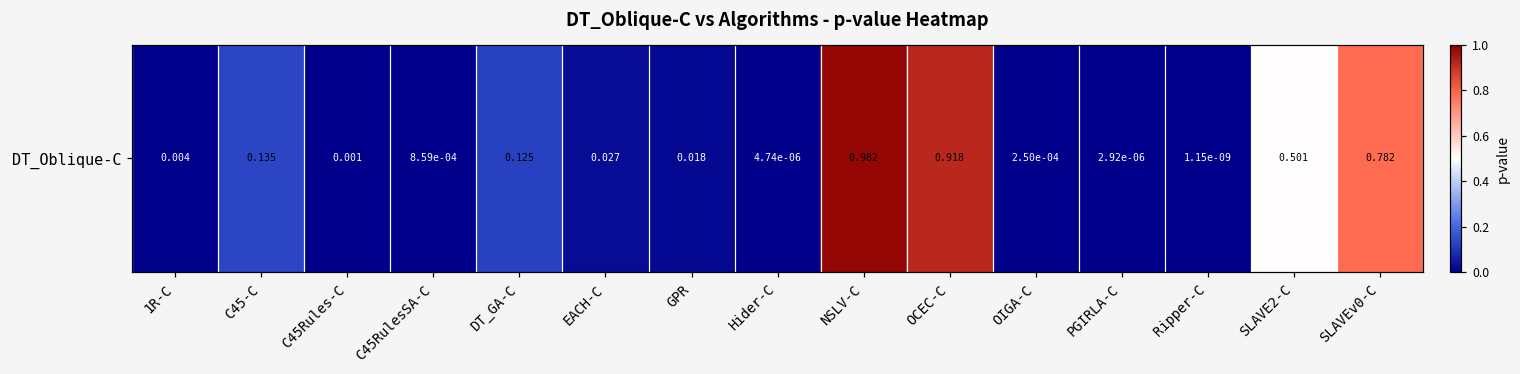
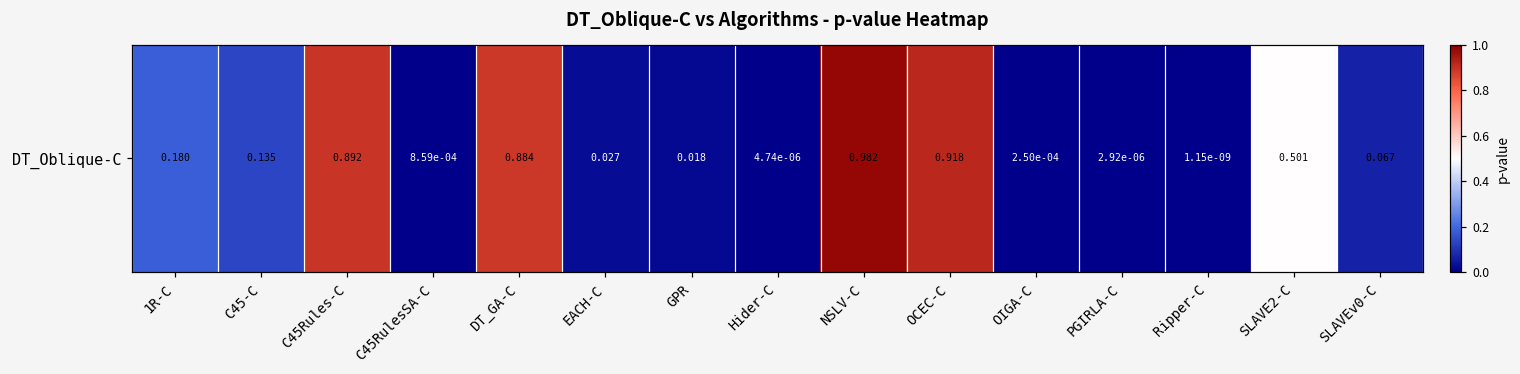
  {
    "DT_Oblique-C": {
-     "1R-C": "0.004",
+     "1R-C": "0.180",
      "C45-C": "0.135",
-     "C45Rules-C": "0.001",
+     "C45Rules-C": "0.892",
      "C45RulesSA-C": "8.59e-04",
-     "DT_GA-C": "0.125",
+     "DT_GA-C": "0.884",
      "EACH-C": "0.027",
      "GPR": "0.018",
      "Hider-C": "4.74e-06",
      "NSLV-C": "0.982",
      "OCEC-C": "0.918",
      "OIGA-C": "2.50e-04",
      "PGIRLA-C": "2.92e-06",
      "Ripper-C": "1.15e-09",
      "SLAVE2-C": "0.501",
-     "SLAVEv0-C": "0.782"
+     "SLAVEv0-C": "0.067"
    }
  }
